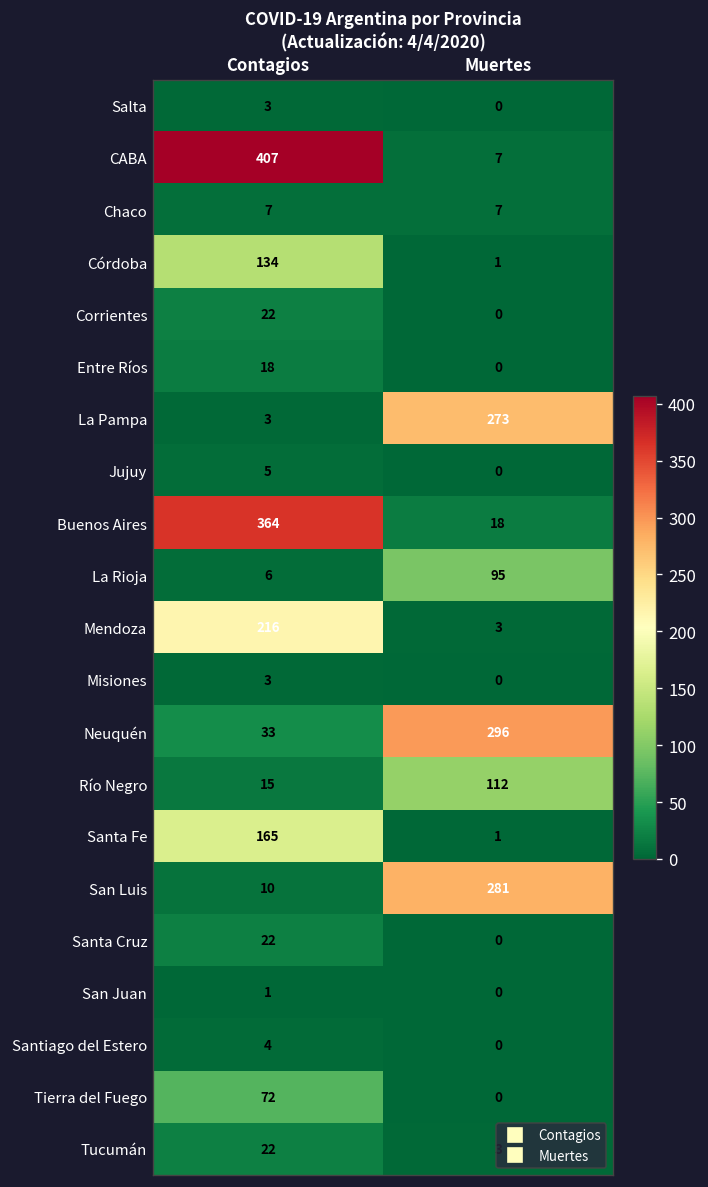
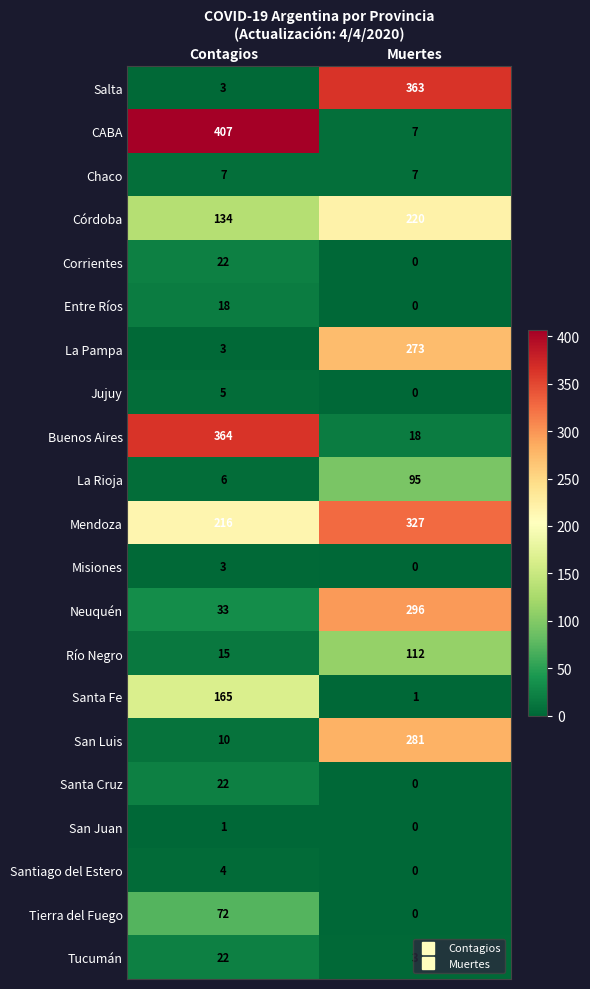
  {
    "Salta": {
      "Contagios": 3,
-     "Muertes": 0
+     "Muertes": 363
    },
    "CABA": {
      "Contagios": 407,
      "Muertes": 7
    },
    "Chaco": {
      "Contagios": 7,
      "Muertes": 7
    },
    "Córdoba": {
      "Contagios": 134,
-     "Muertes": 1
+     "Muertes": 220
    },
    "Corrientes": {
      "Contagios": 22,
      "Muertes": 0
    },
    "Entre Ríos": {
      "Contagios": 18,
      "Muertes": 0
    },
    "La Pampa": {
      "Contagios": 3,
      "Muertes": 273
    },
    "Jujuy": {
      "Contagios": 5,
      "Muertes": 0
    },
    "Buenos Aires": {
      "Contagios": 364,
      "Muertes": 18
    },
    "La Rioja": {
      "Contagios": 6,
      "Muertes": 95
    },
    "Mendoza": {
      "Contagios": 216,
-     "Muertes": 3
+     "Muertes": 327
    },
    "Misiones": {
      "Contagios": 3,
      "Muertes": 0
    },
    "Neuquén": {
      "Contagios": 33,
      "Muertes": 296
    },
    "Río Negro": {
      "Contagios": 15,
      "Muertes": 112
    },
    "Santa Fe": {
      "Contagios": 165,
      "Muertes": 1
    },
    "San Luis": {
      "Contagios": 10,
      "Muertes": 281
    },
    "Santa Cruz": {
      "Contagios": 22,
      "Muertes": 0
    },
    "San Juan": {
      "Contagios": 1,
      "Muertes": 0
    },
    "Santiago del Estero": {
      "Contagios": 4,
      "Muertes": 0
    },
    "Tierra del Fuego": {
      "Contagios": 72,
      "Muertes": 0
    },
    "Tucumán": {
      "Contagios": 22
    }
  }
